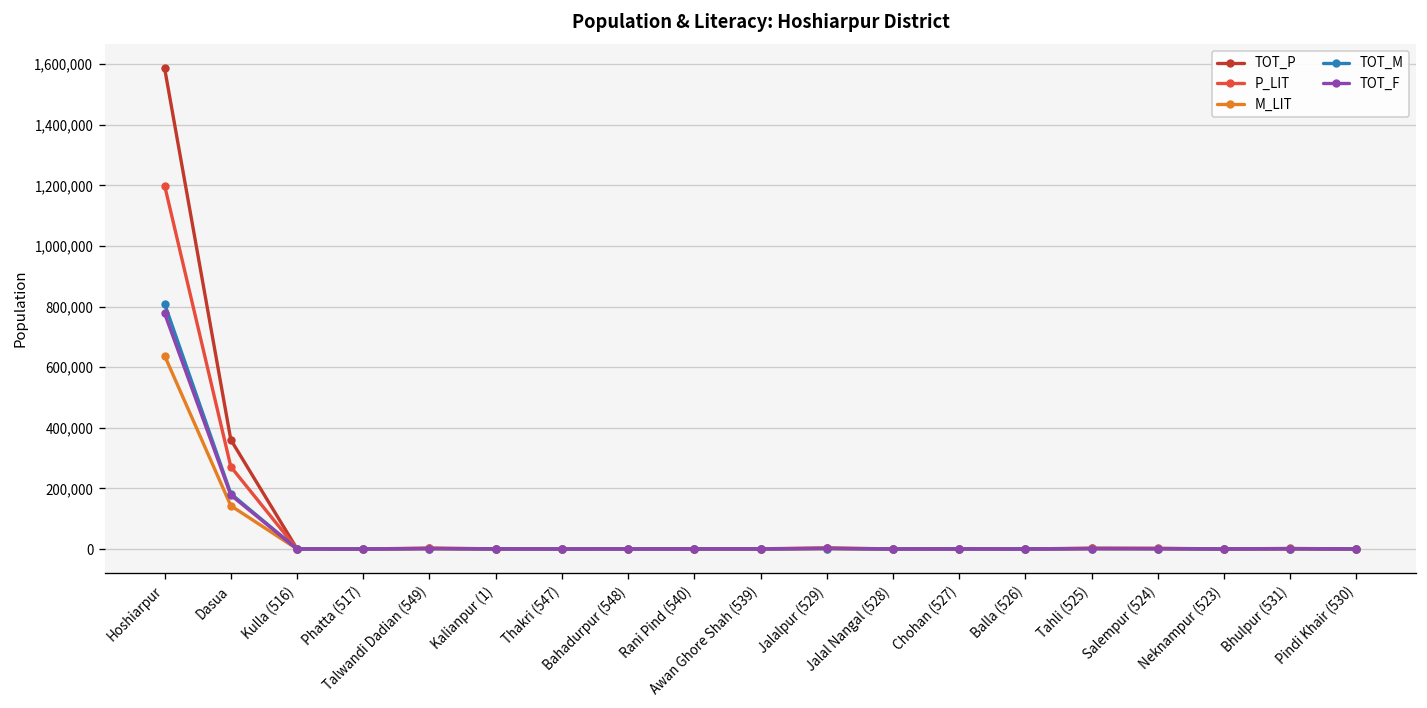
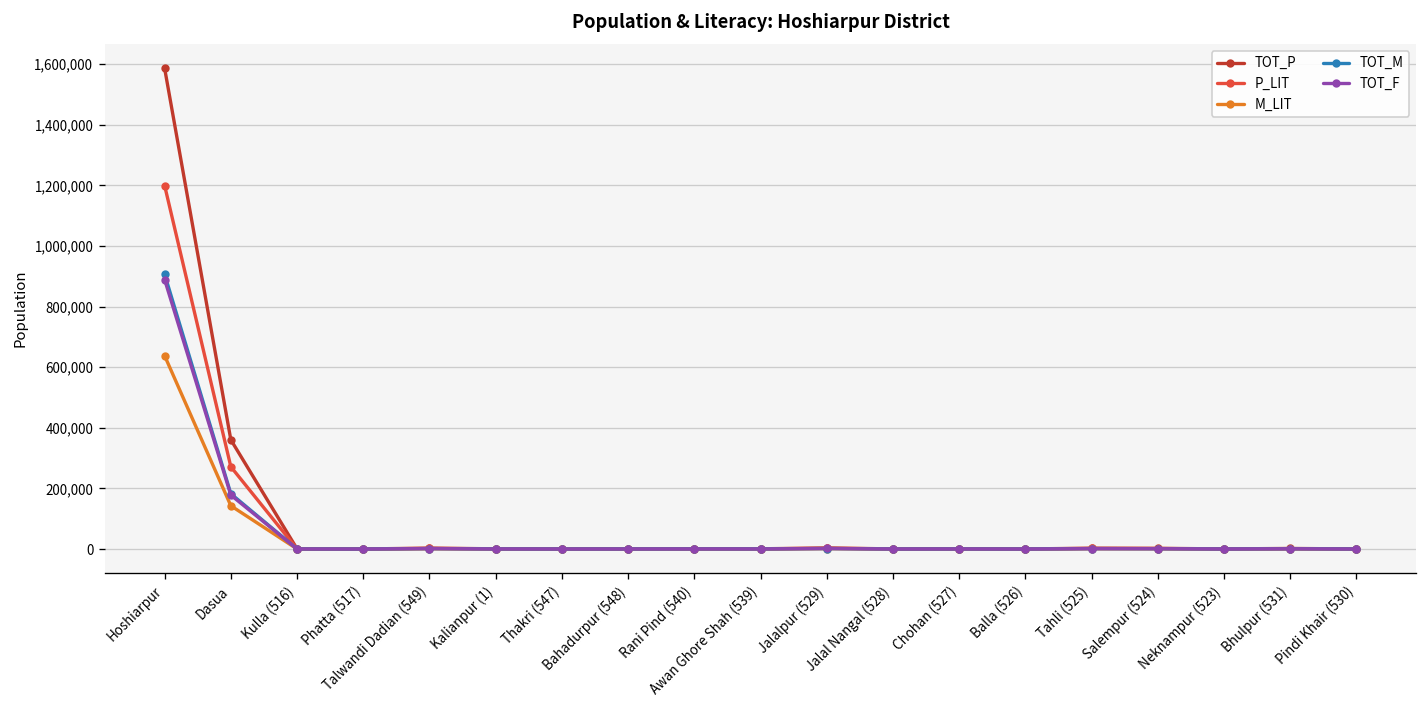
  {
    "TOT_M": {
-     "Hoshiarpur": "810,000"
+     "Hoshiarpur": "910,000"
    },
    "TOT_F": {
-     "Hoshiarpur": "780,000"
+     "Hoshiarpur": "890,000"
    }
  }
